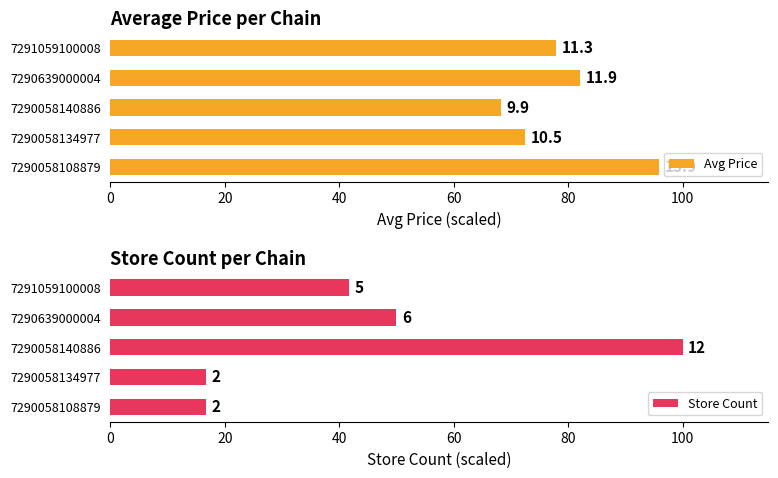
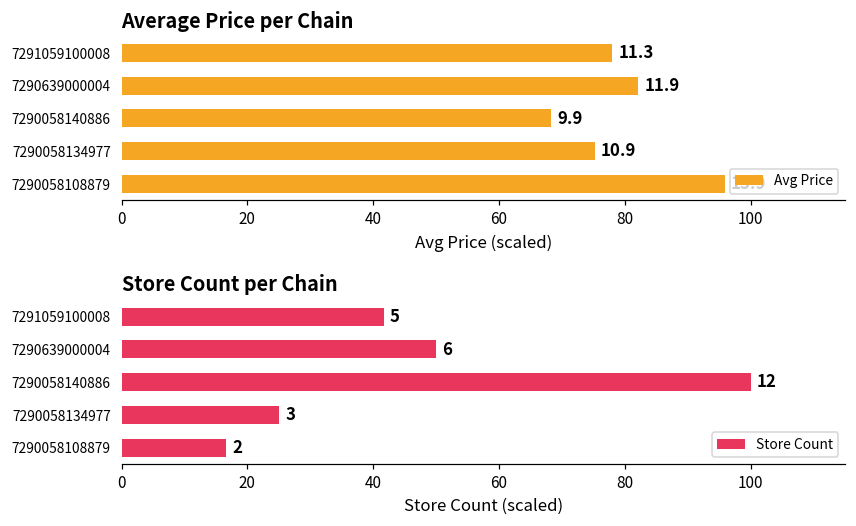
  {
    "Average Price per Chain": {
-     "7290058134977": 10.5
+     "7290058134977": 10.9
    },
    "Store Count per Chain": {
-     "7290058134977": 2
+     "7290058134977": 3
    }
  }
